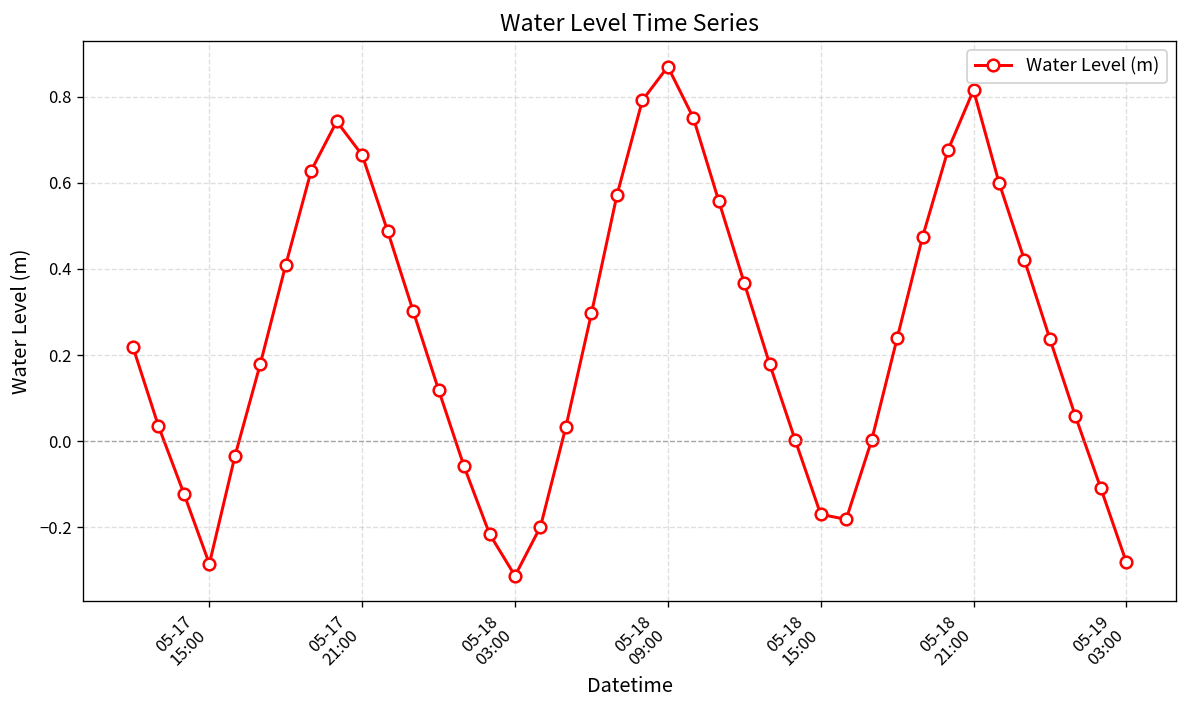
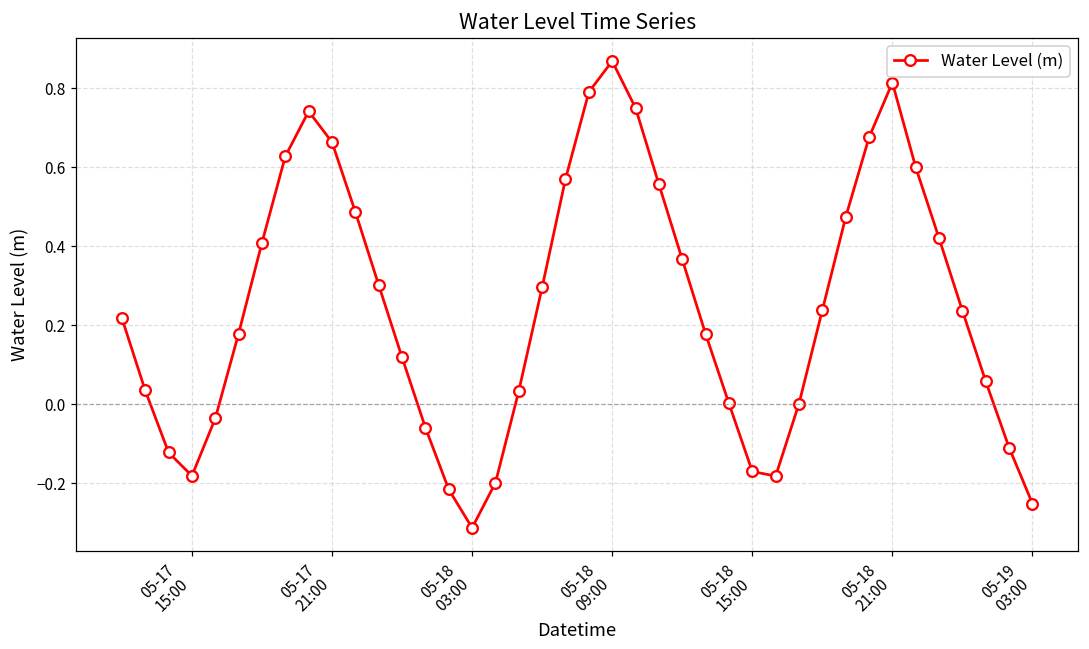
  {
-   "05-17 15:00": -0.28,
+   "05-17 15:00": -0.18,
    "05-17 21:00": 0.66,
    "05-18 03:00": -0.31,
    "05-18 09:00": 0.87,
    "05-18 15:00": -0.17,
    "05-18 21:00": 0.81,
-   "05-19 03:00": -0.28
+   "05-19 03:00": -0.25
  }
